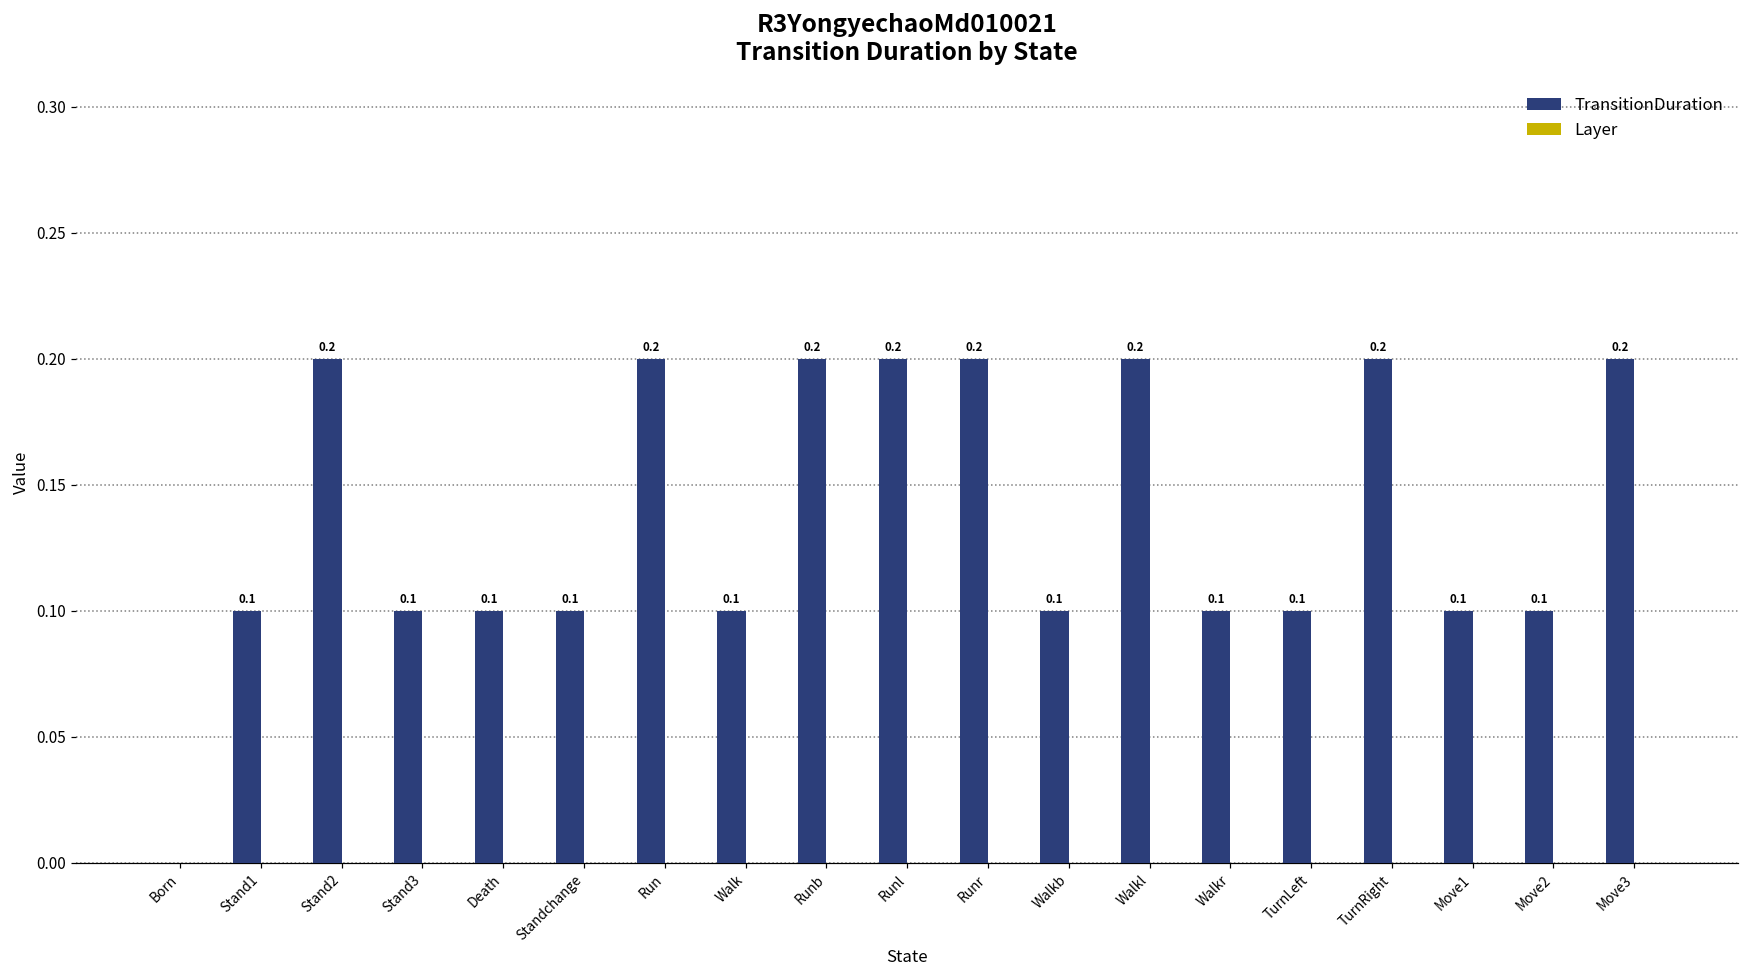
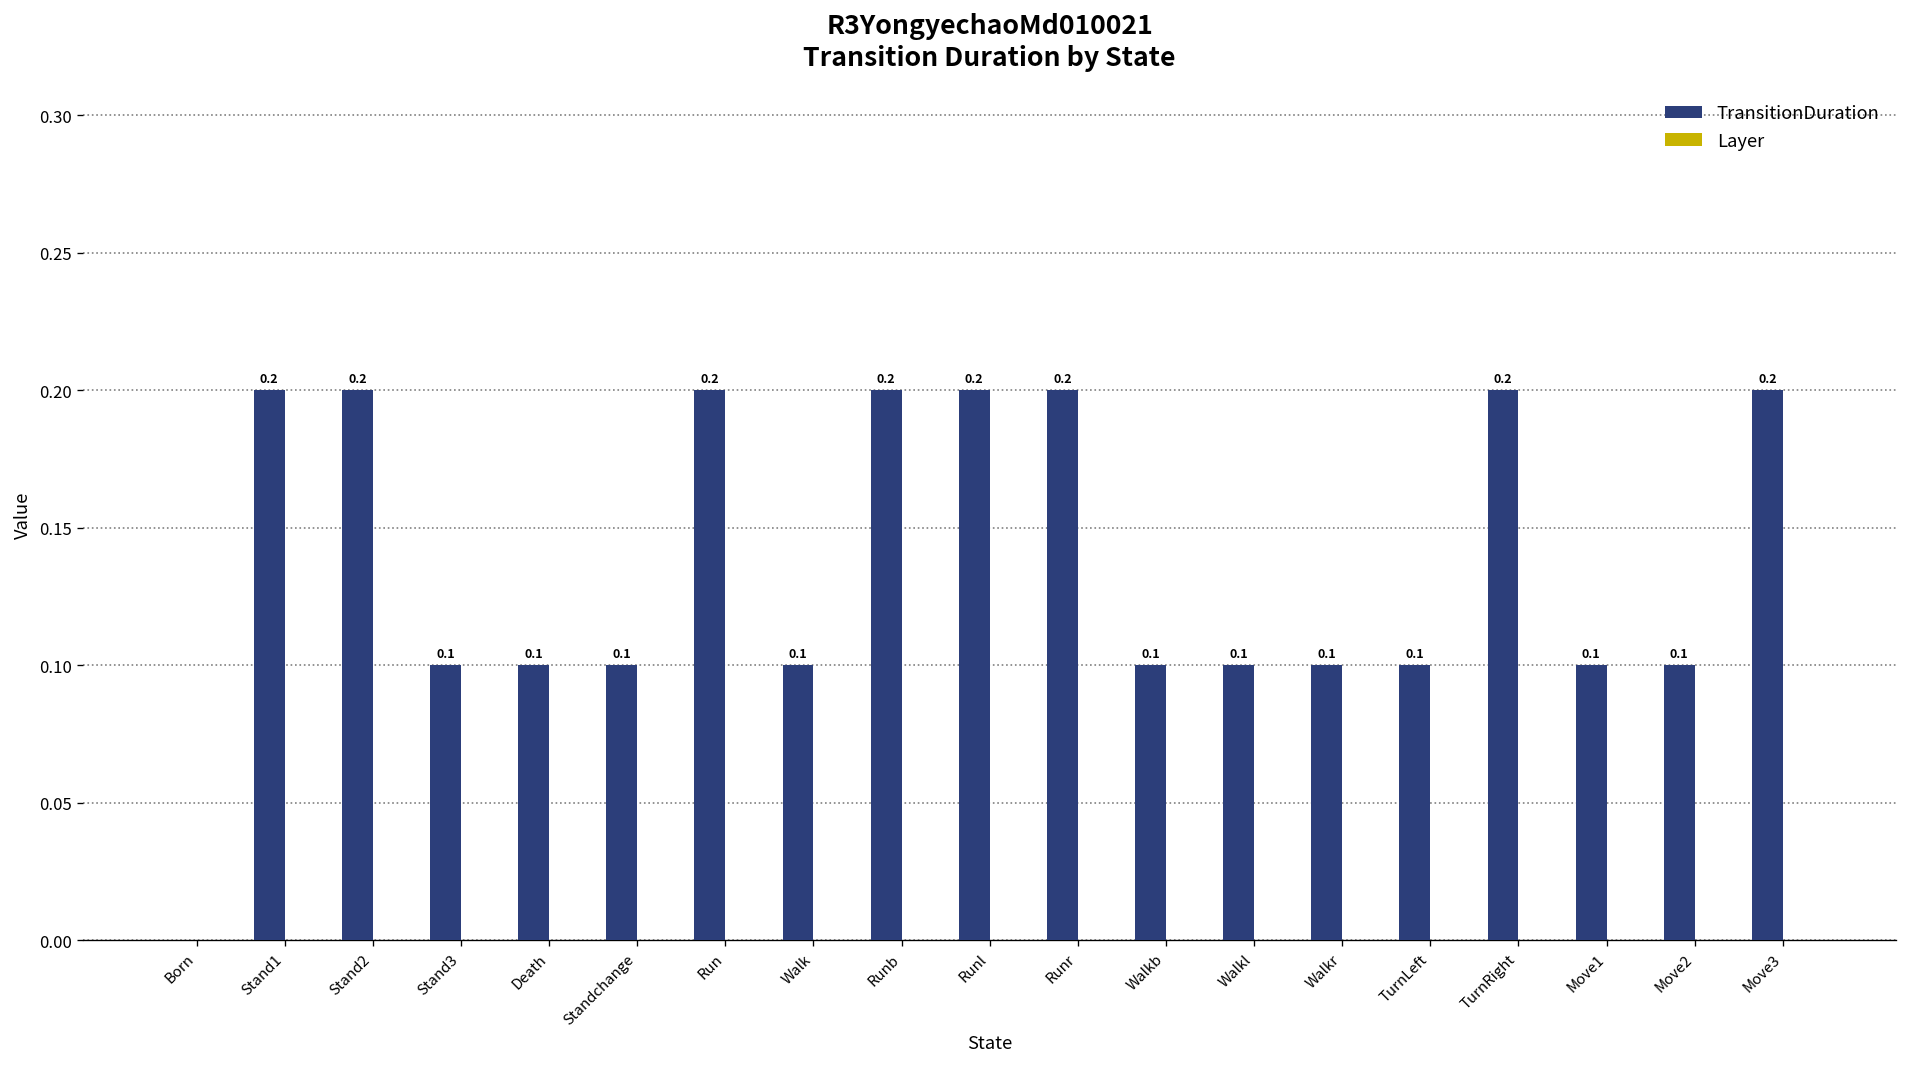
  {
    "TransitionDuration": {
-     "Stand1": 0.1,
+     "Stand1": 0.2,
      "Stand2": 0.2,
      "Stand3": 0.1,
      "Death": 0.1,
      "Standchange": 0.1,
      "Run": 0.2,
      "Walk": 0.1,
      "Runb": 0.2,
      "Runl": 0.2,
      "Runr": 0.2,
      "Walkb": 0.1,
-     "Walkl": 0.2,
+     "Walkl": 0.1,
      "Walkr": 0.1,
      "TurnLeft": 0.1,
      "TurnRight": 0.2,
      "Move1": 0.1,
      "Move2": 0.1,
      "Move3": 0.2
    },
    "Layer": {
      "Born": 0.000,
      "Stand1": 0.000,
      "Stand2": 0.000,
      "Stand3": 0.000,
      "Death": 0.000,
      "Standchange": 0.000,
      "Run": 0.000,
      "Walk": 0.000,
      "Runb": 0.000,
      "Runl": 0.000,
      "Runr": 0.000,
      "Walkb": 0.000,
      "Walkl": 0.000,
      "Walkr": 0.000,
      "TurnLeft": 0.000,
      "TurnRight": 0.000,
      "Move1": 0.000,
      "Move2": 0.000,
      "Move3": 0.000
    }
  }
